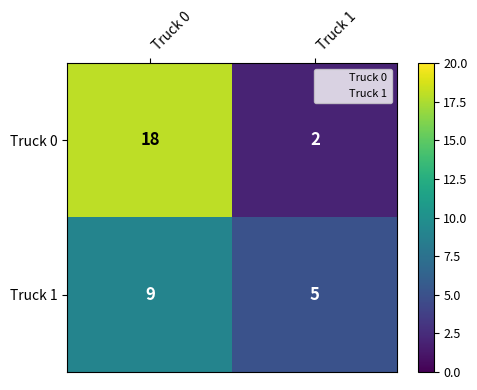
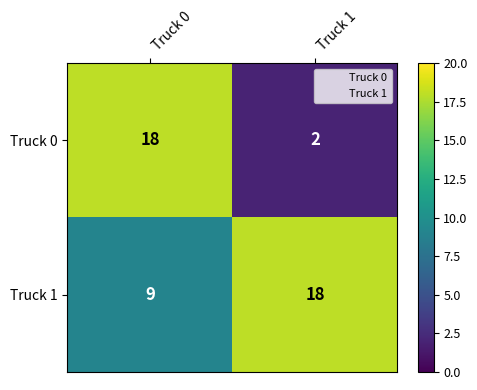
  {
    "Truck 0": {
      "Truck 0": 18,
      "Truck 1": 2
    },
    "Truck 1": {
      "Truck 0": 9,
-     "Truck 1": 5
+     "Truck 1": 18
    }
  }
